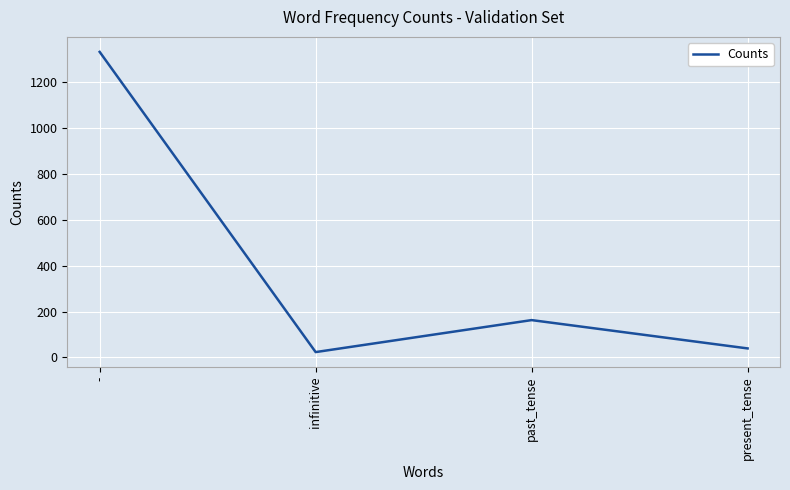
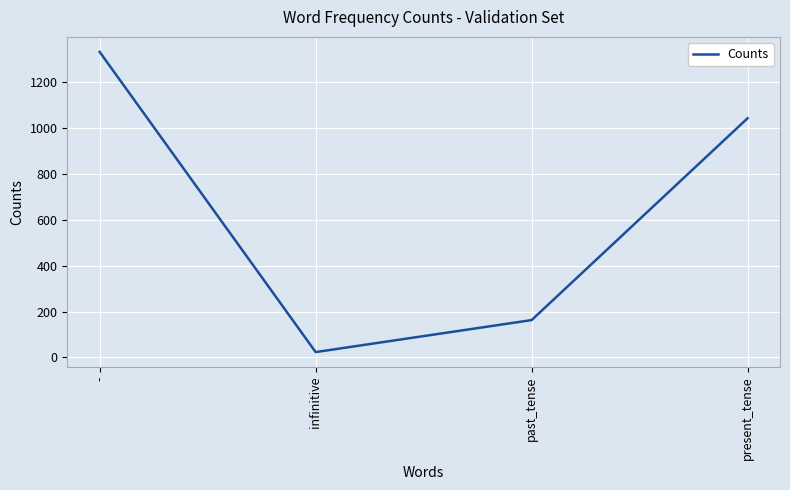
  {
    "-": 1330,
    "infinitive": 20,
    "past_tense": 160,
-   "present_tense": 40
+   "present_tense": 1040
  }
